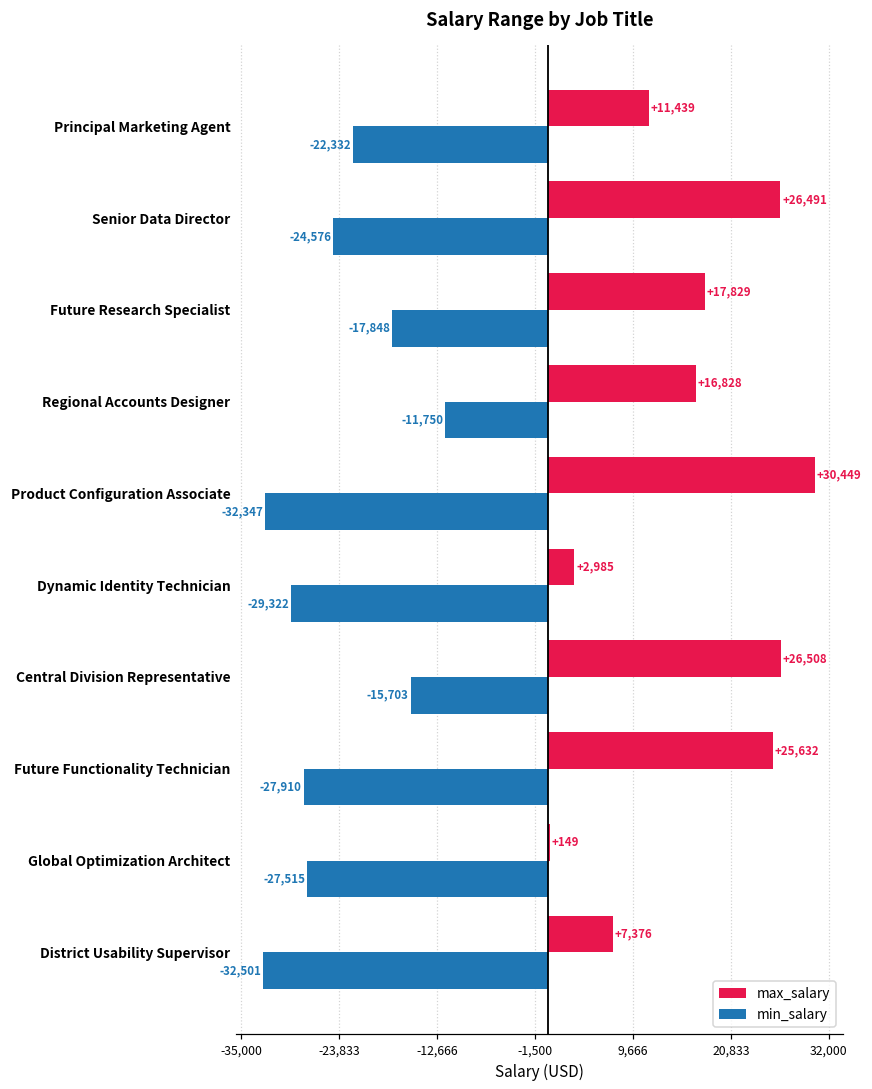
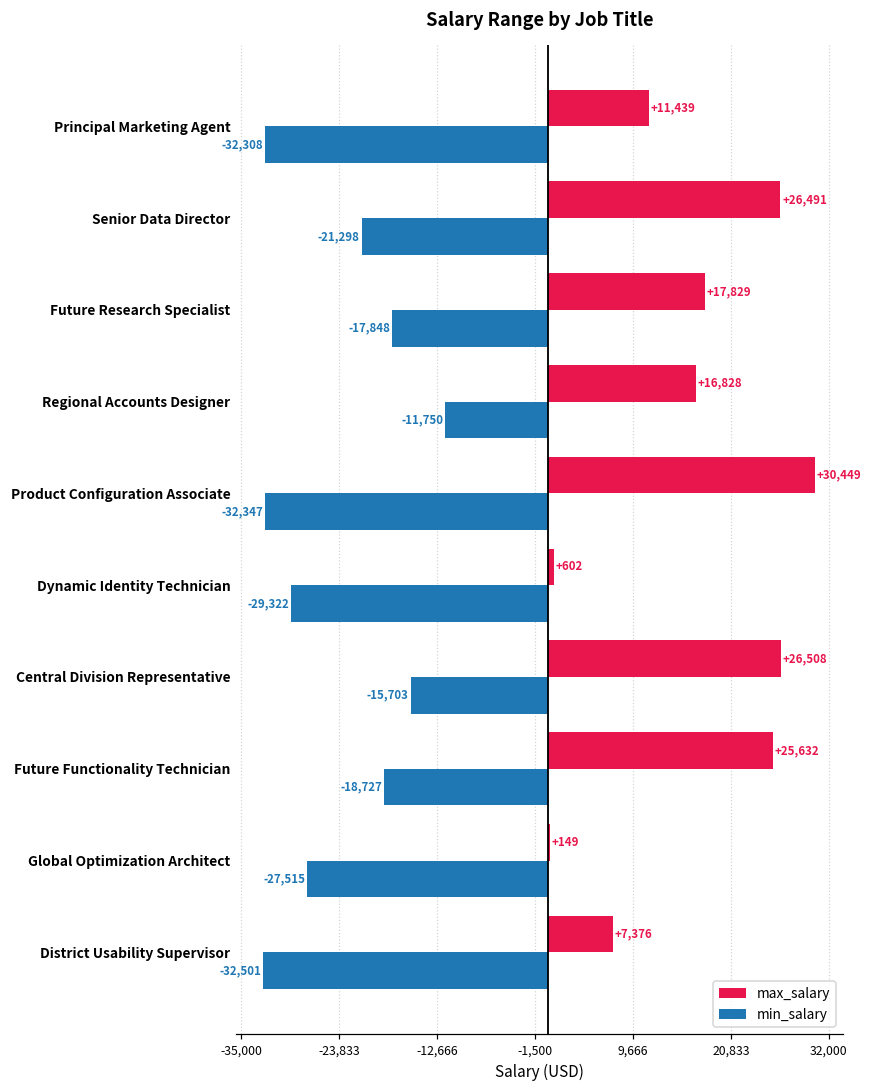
  {
    "max_salary": {
      "Principal Marketing Agent": "+11,439",
      "Senior Data Director": "+26,491",
      "Future Research Specialist": "+17,829",
      "Regional Accounts Designer": "+16,828",
      "Product Configuration Associate": "+30,449",
-     "Dynamic Identity Technician": "+2,985",
+     "Dynamic Identity Technician": "+602",
      "Central Division Representative": "+26,508",
      "Future Functionality Technician": "+25,632",
      "Global Optimization Architect": "+149",
      "District Usability Supervisor": "+7,376"
    },
    "min_salary": {
-     "Principal Marketing Agent": "-22,332",
-     "Senior Data Director": "-24,576",
+     "Principal Marketing Agent": "-32,308",
+     "Senior Data Director": "-21,298",
      "Future Research Specialist": "-17,848",
      "Regional Accounts Designer": "-11,750",
      "Product Configuration Associate": "-32,347",
      "Dynamic Identity Technician": "-29,322",
      "Central Division Representative": "-15,703",
-     "Future Functionality Technician": "-27,910",
+     "Future Functionality Technician": "-18,727",
      "Global Optimization Architect": "-27,515",
      "District Usability Supervisor": "-32,501"
    }
  }
